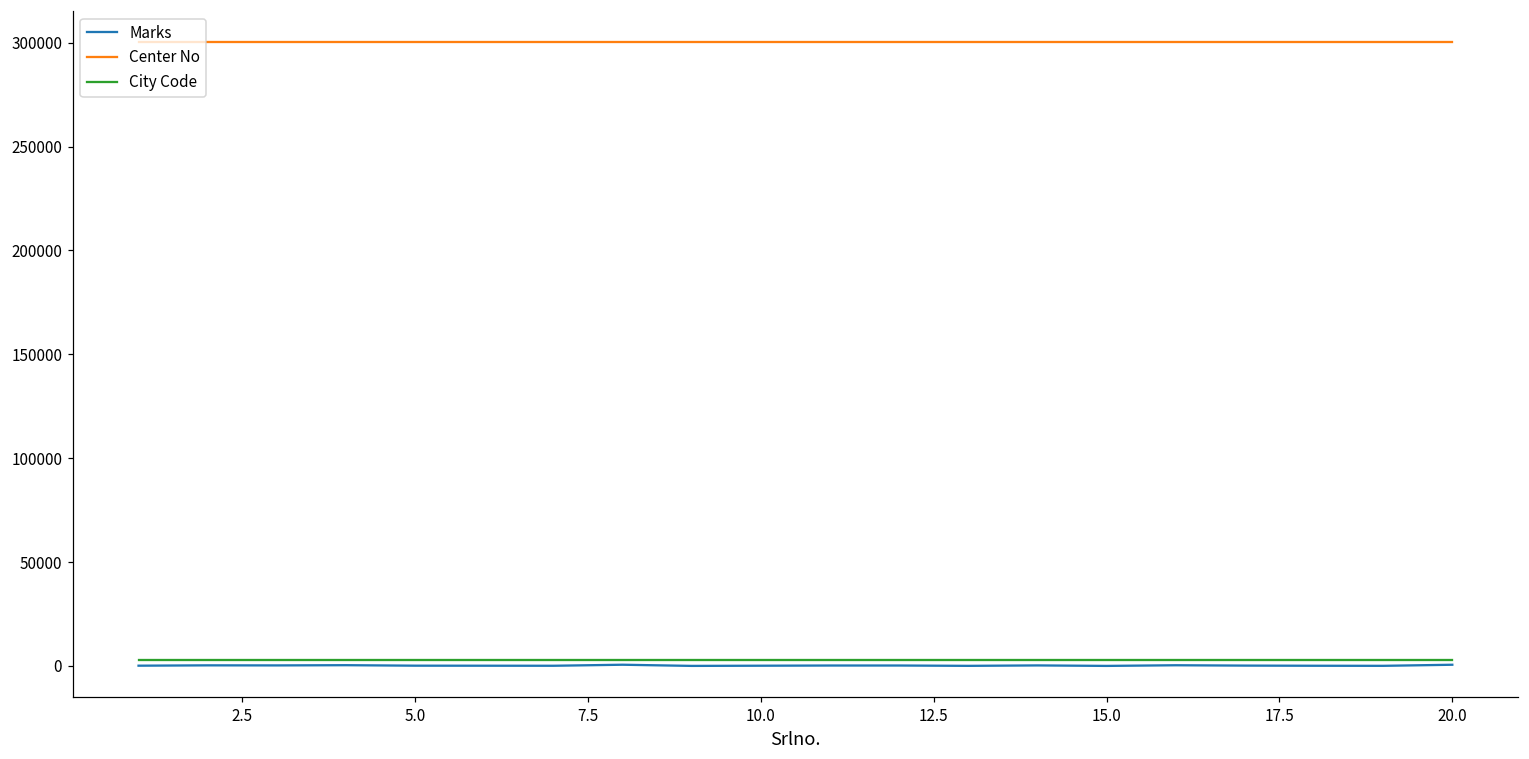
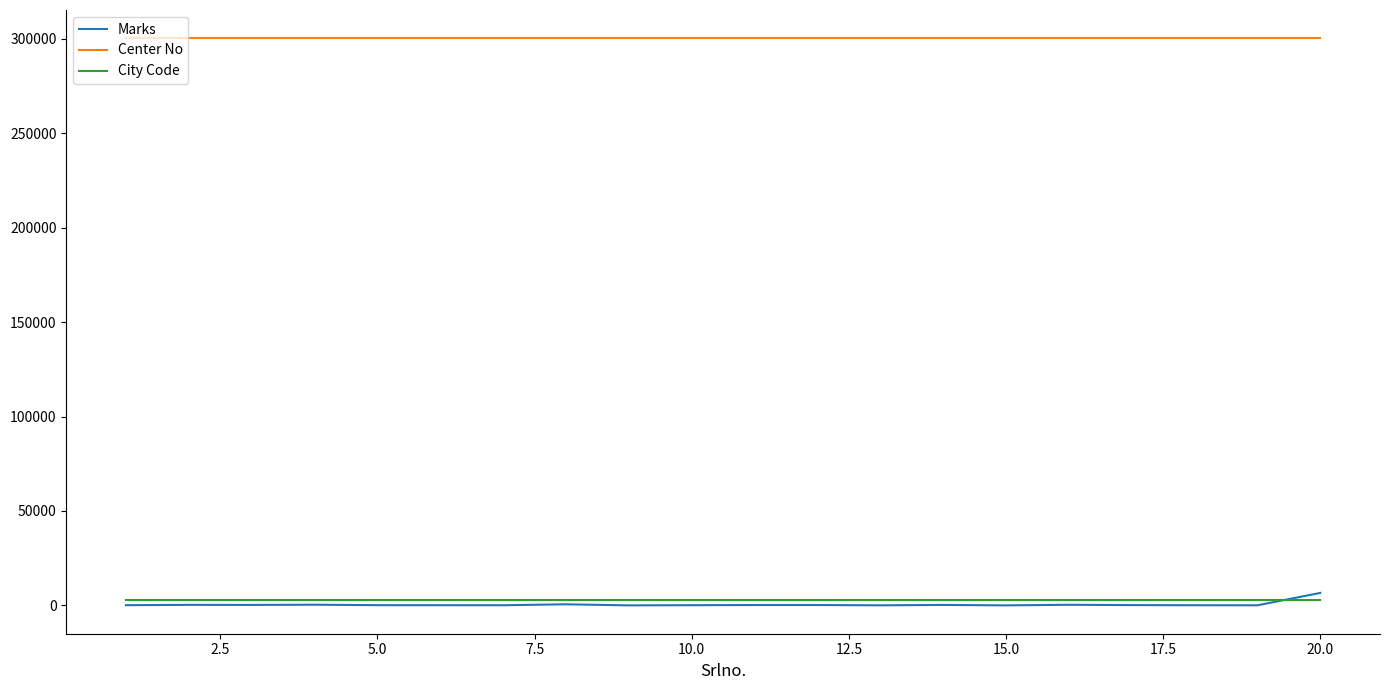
  {
    "Marks": {
      "5.0": 0,
      "10.0": 0,
      "15.0": 0,
-     "20.0": 1000
+     "20.0": 7000
    },
    "Center No": {
      "5.0": 300000,
      "10.0": 300000,
      "15.0": 300000,
      "20.0": 300000
    },
    "City Code": {
      "5.0": 3000,
      "10.0": 3000,
      "15.0": 3000,
      "20.0": 3000
    }
  }
